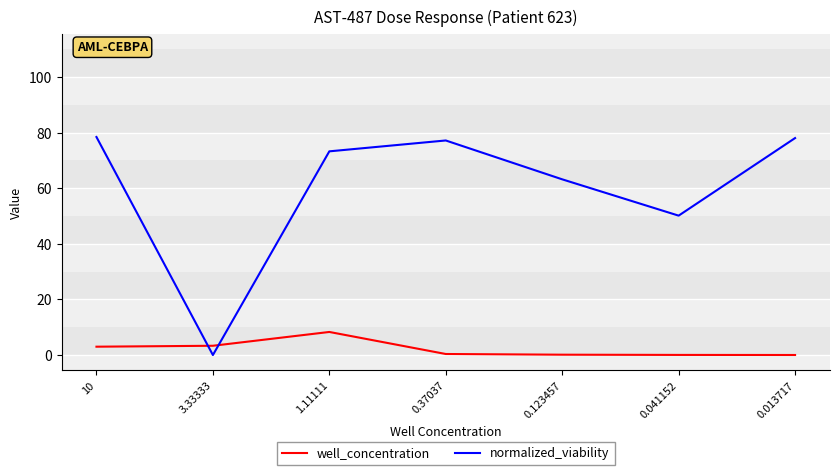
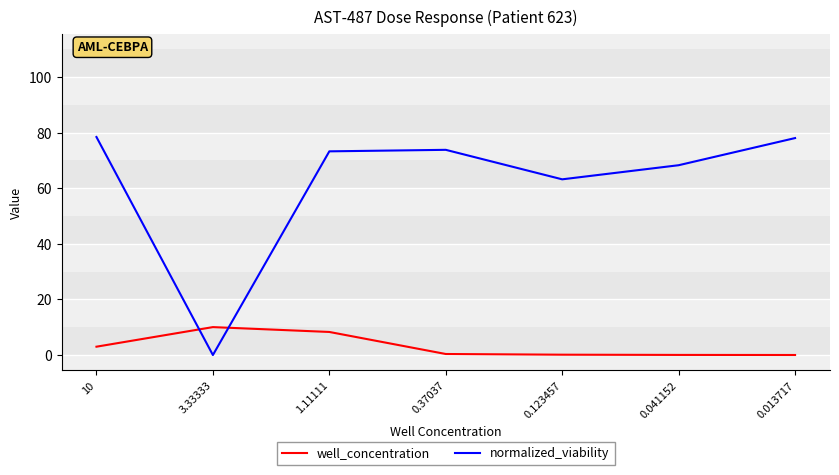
  {
    "well_concentration": {
      "10": 3,
-     "3.33333": 3,
+     "3.33333": 10,
      "1.11111": 8,
      "0.37037": 0,
      "0.123457": 0,
      "0.041152": 0,
      "0.013717": 0
    },
    "normalized_viability": {
      "10": 78,
      "3.33333": 0,
      "1.11111": 73,
-     "0.37037": 77,
+     "0.37037": 74,
      "0.123457": 63,
-     "0.041152": 50,
+     "0.041152": 68,
      "0.013717": 78
    }
  }
